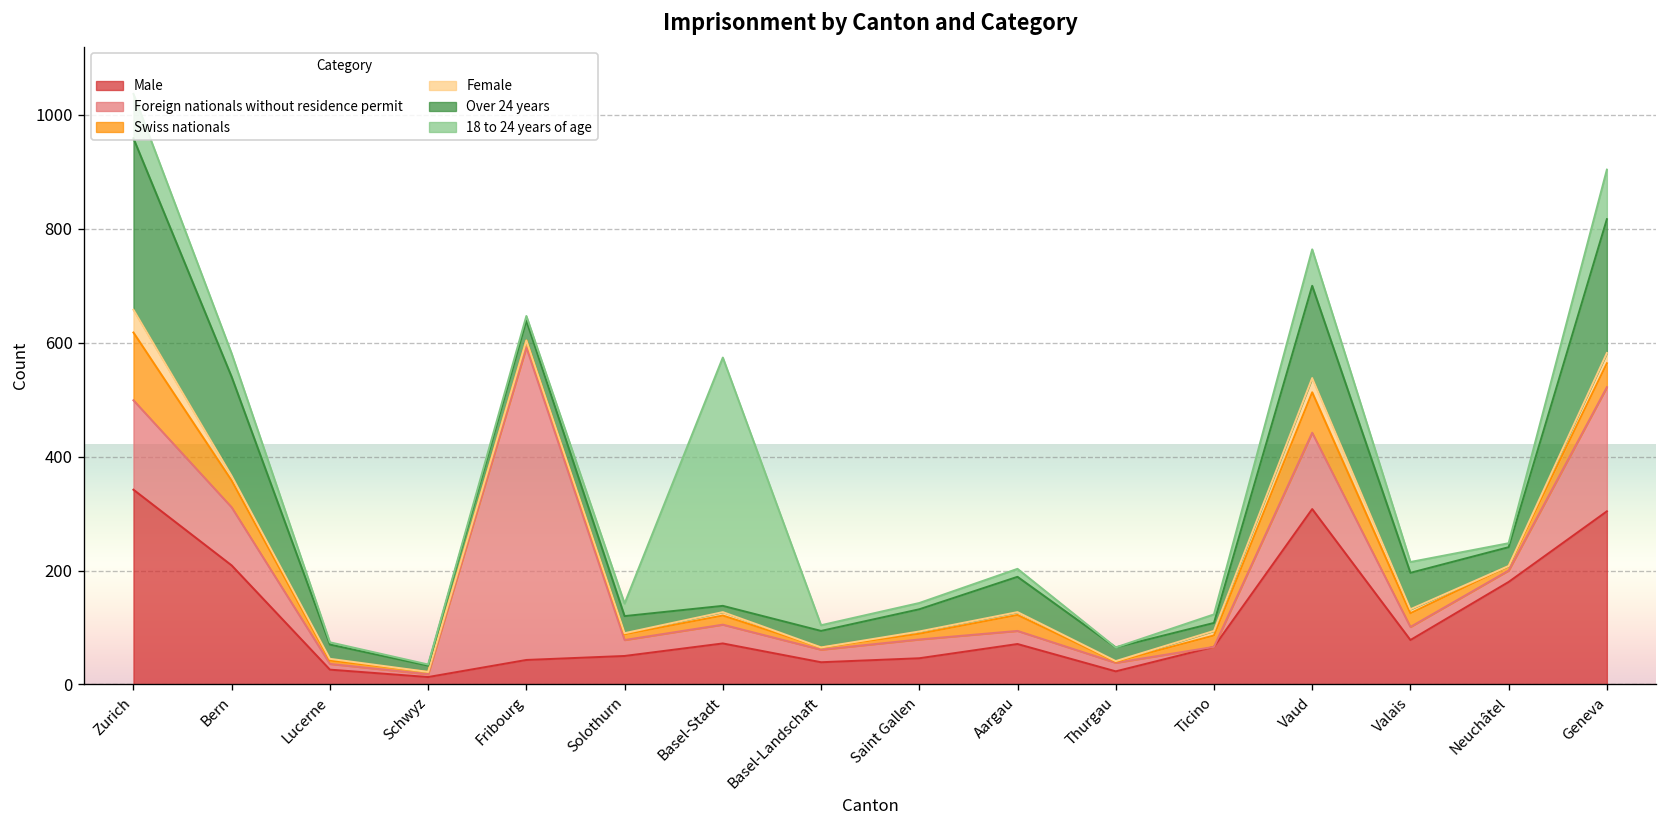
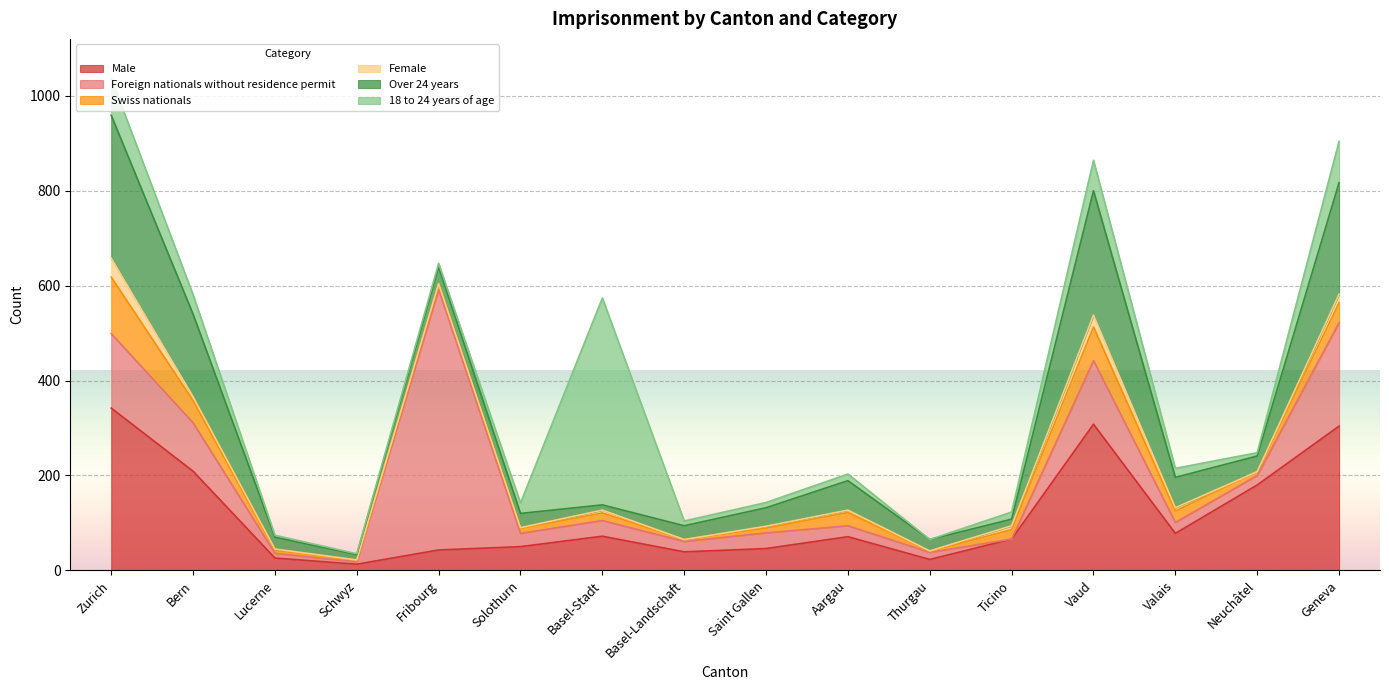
  {
    "Male": {
      "Zurich": 340,
      "Bern": 210,
      "Lucerne": 30,
      "Fribourg": 40,
      "Solothurn": 50,
      "Basel-Stadt": 70,
      "Basel-Landschaft": 40,
      "Saint Gallen": 50,
      "Aargau": 70,
      "Thurgau": 20,
      "Vaud": 310,
      "Valais": 80,
      "Neuchâtel": 180,
      "Geneva": 300
    },
    "Foreign nationals without residence permit": {
      "Zurich": 160,
      "Bern": 100,
      "Lucerne": 10,
      "Fribourg": 550,
      "Solothurn": 30,
      "Basel-Stadt": 30,
      "Saint Gallen": 30,
      "Aargau": 20,
      "Vaud": 130,
      "Valais": 20,
      "Neuchâtel": 20,
      "Geneva": 220
    },
    "Swiss nationals": {
      "Zurich": 120,
      "Bern": 50,
      "Basel-Stadt": 20,
      "Ticino": 20,
      "Vaud": 70,
      "Valais": 20,
      "Geneva": 40
    },
    "Female": {
      "Zurich": 40,
      "Bern": 10,
      "Basel-Stadt": 10,
      "Ticino": 10,
      "Vaud": 30,
      "Valais": 10,
      "Geneva": 20
    },
    "Over 24 years": {
      "Zurich": 300,
      "Bern": 170,
      "Fribourg": 40,
      "Solothurn": 30,
      "Basel-Stadt": 10,
      "Basel-Landschaft": 30,
      "Saint Gallen": 40,
      "Aargau": 60,
      "Ticino": 10,
-     "Vaud": 160,
+     "Vaud": 260,
      "Valais": 60,
      "Neuchâtel": 30,
      "Geneva": 240
    },
    "18 to 24 years of age": {
      "Bern": 40,
      "Fribourg": 10,
      "Solothurn": 20,
      "Basel-Stadt": 440,
      "Basel-Landschaft": 10,
      "Saint Gallen": 10,
      "Aargau": 10,
      "Ticino": 20,
      "Vaud": 60,
      "Valais": 20,
      "Neuchâtel": 10,
      "Geneva": 90
    }
  }
